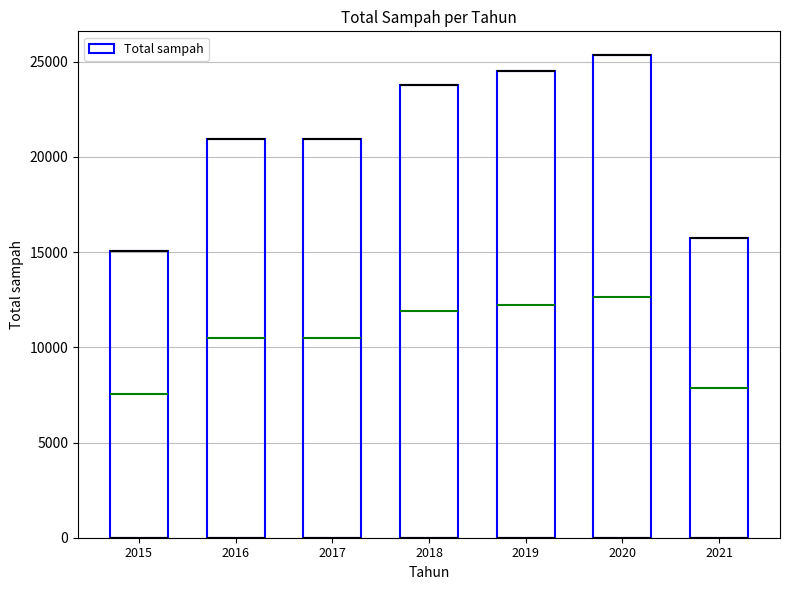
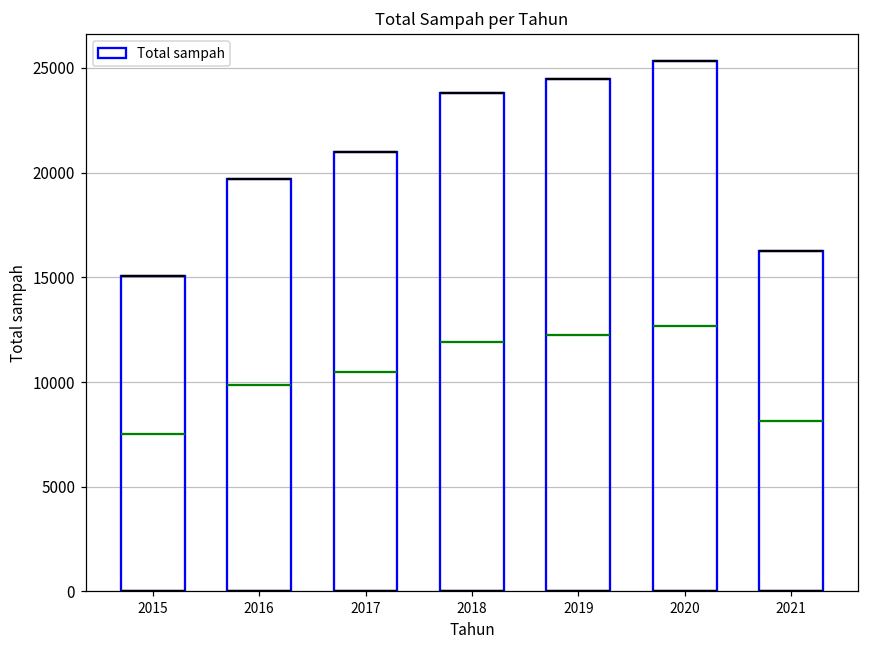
  {
    "2015": 15100,
-   "2016": 21000,
+   "2016": 19700,
    "2017": 21000,
    "2018": 23800,
    "2019": 24500,
    "2020": 25300,
-   "2021": 15700
+   "2021": 16300
  }
